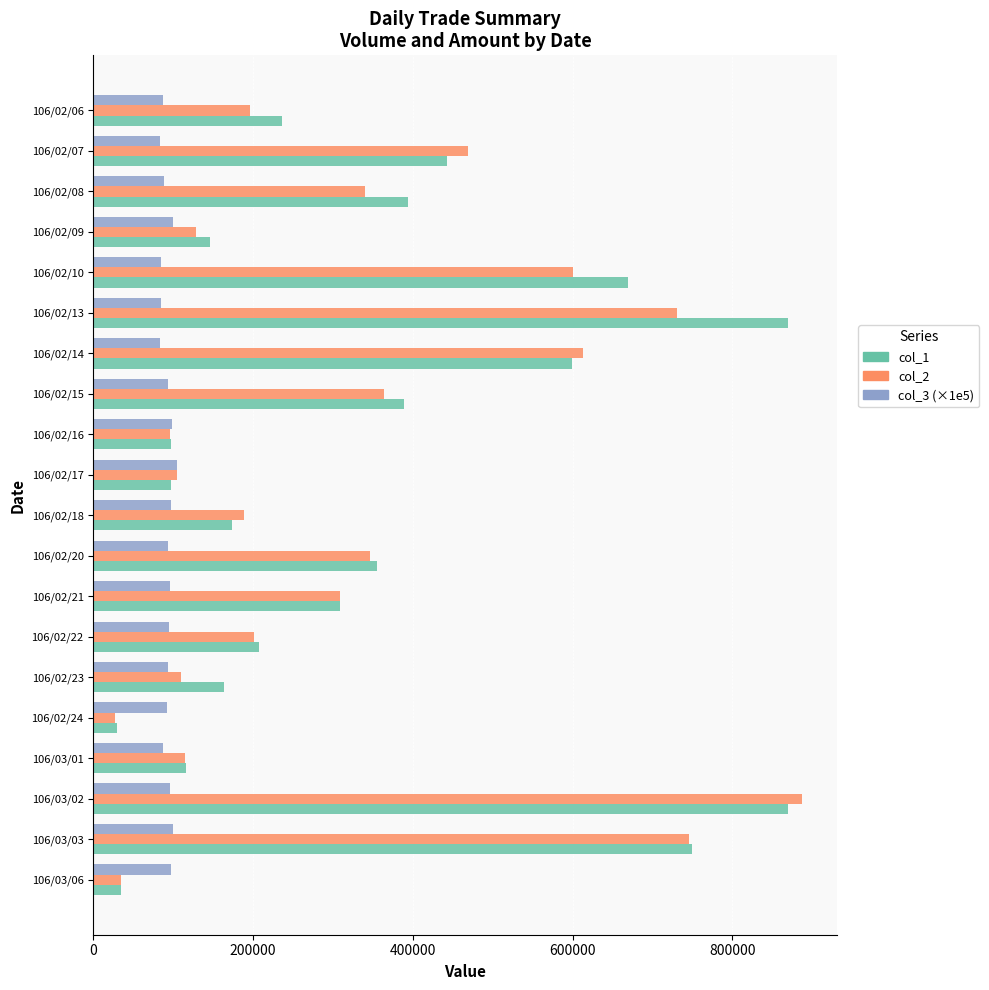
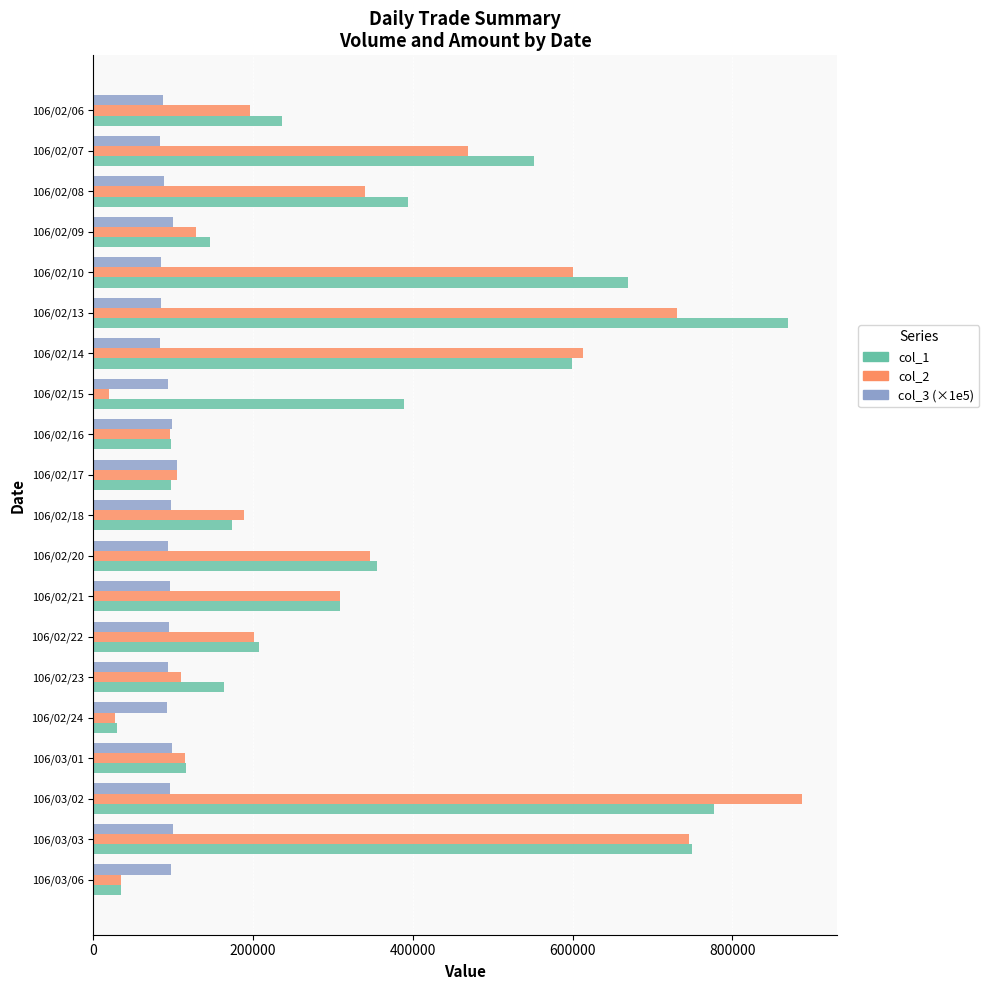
  {
    "col_1": {
      "106/02/06": 240000,
-     "106/02/07": 440000,
+     "106/02/07": 550000,
      "106/02/08": 390000,
      "106/02/09": 150000,
      "106/02/10": 670000,
      "106/02/13": 870000,
      "106/02/14": 600000,
      "106/02/15": 390000,
      "106/02/16": 100000,
      "106/02/17": 100000,
      "106/02/18": 170000,
      "106/02/20": 360000,
      "106/02/21": 310000,
      "106/02/22": 210000,
      "106/02/23": 160000,
      "106/02/24": 30000,
      "106/03/01": 120000,
-     "106/03/02": 870000,
+     "106/03/02": 780000,
      "106/03/03": 750000,
      "106/03/06": 40000
    },
    "col_2": {
      "106/02/06": 200000,
      "106/02/07": 470000,
      "106/02/08": 340000,
      "106/02/09": 130000,
      "106/02/10": 600000,
      "106/02/13": 730000,
      "106/02/14": 610000,
-     "106/02/15": 360000,
+     "106/02/15": 20000,
      "106/02/16": 100000,
      "106/02/17": 100000,
      "106/02/18": 190000,
      "106/02/20": 350000,
      "106/02/21": 310000,
      "106/02/22": 200000,
      "106/02/23": 110000,
      "106/02/24": 30000,
      "106/03/01": 110000,
      "106/03/02": 890000,
      "106/03/03": 750000,
      "106/03/06": 30000
    },
    "col_3 (×1e5)": {
      "106/02/06": 90000,
      "106/02/07": 80000,
      "106/02/08": 90000,
      "106/02/09": 100000,
      "106/02/10": 90000,
      "106/02/13": 90000,
      "106/02/14": 80000,
      "106/02/15": 90000,
      "106/02/16": 100000,
      "106/02/17": 110000,
      "106/02/18": 100000,
      "106/02/20": 90000,
      "106/02/21": 100000,
      "106/02/22": 100000,
      "106/02/23": 90000,
      "106/02/24": 90000,
-     "106/03/01": 90000,
+     "106/03/01": 100000,
      "106/03/02": 100000,
      "106/03/03": 100000,
      "106/03/06": 100000
    }
  }
